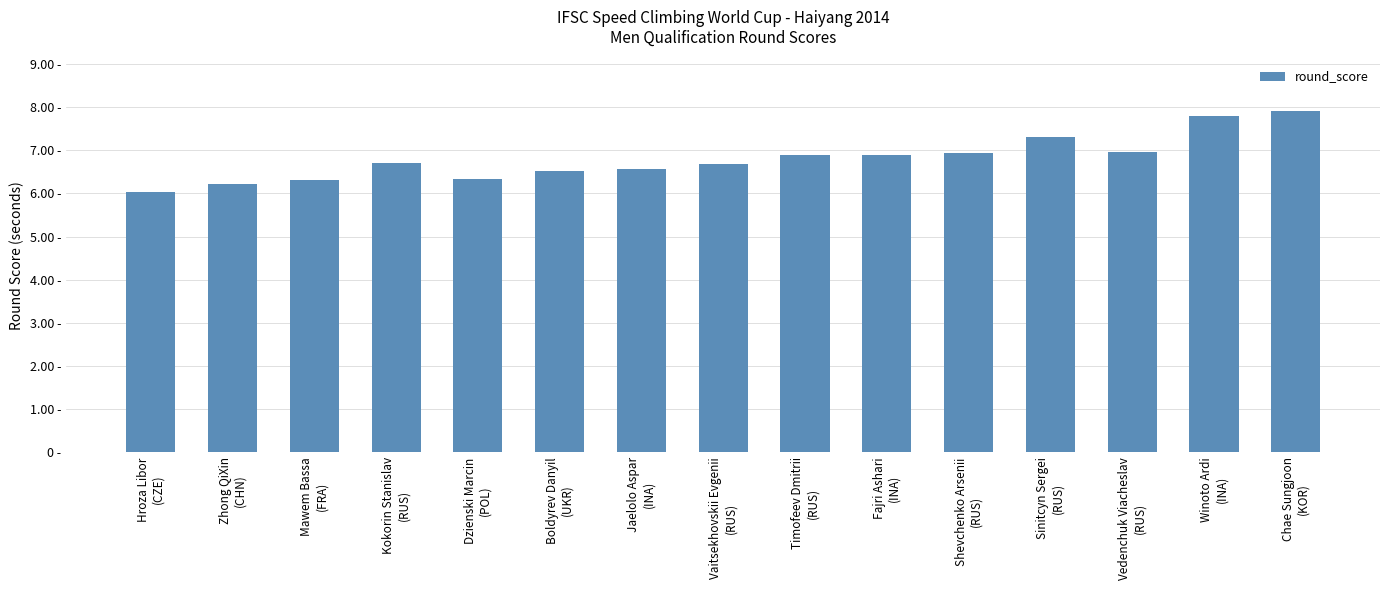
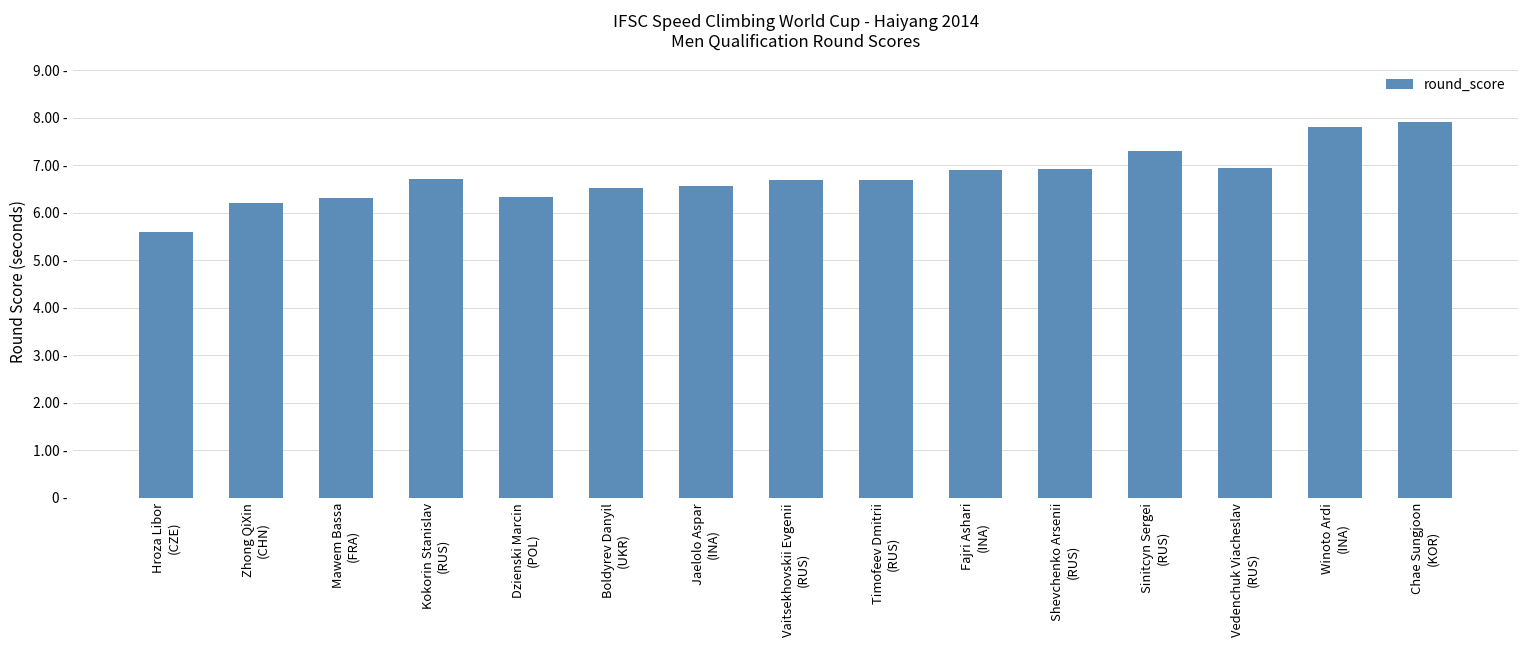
  {
-   "Hroza Libor (CZE)": "6.0 -",
+   "Hroza Libor (CZE)": "5.6 -",
    "Zhong QiXin (CHN)": "6.2 -",
    "Mawem Bassa (FRA)": "6.3 -",
    "Kokorin Stanislav (RUS)": "6.7 -",
    "Dzienski Marcin (POL)": "6.3 -",
    "Boldyrev Danyil (UKR)": "6.5 -",
    "Jaelolo Aspar (INA)": "6.6 -",
    "Vaitsekhovskii Evgenii (RUS)": "6.7 -",
-   "Timofeev Dmitrii (RUS)": "6.9 -",
+   "Timofeev Dmitrii (RUS)": "6.7 -",
    "Fajri Ashari (INA)": "6.9 -",
    "Shevchenko Arsenii (RUS)": "6.9 -",
    "Sinitcyn Sergei (RUS)": "7.3 -",
    "Vedenchuk Viacheslav (RUS)": "7.0 -",
    "Winoto Ardi (INA)": "7.8 -",
    "Chae Sungjoon (KOR)": "7.9 -"
  }
